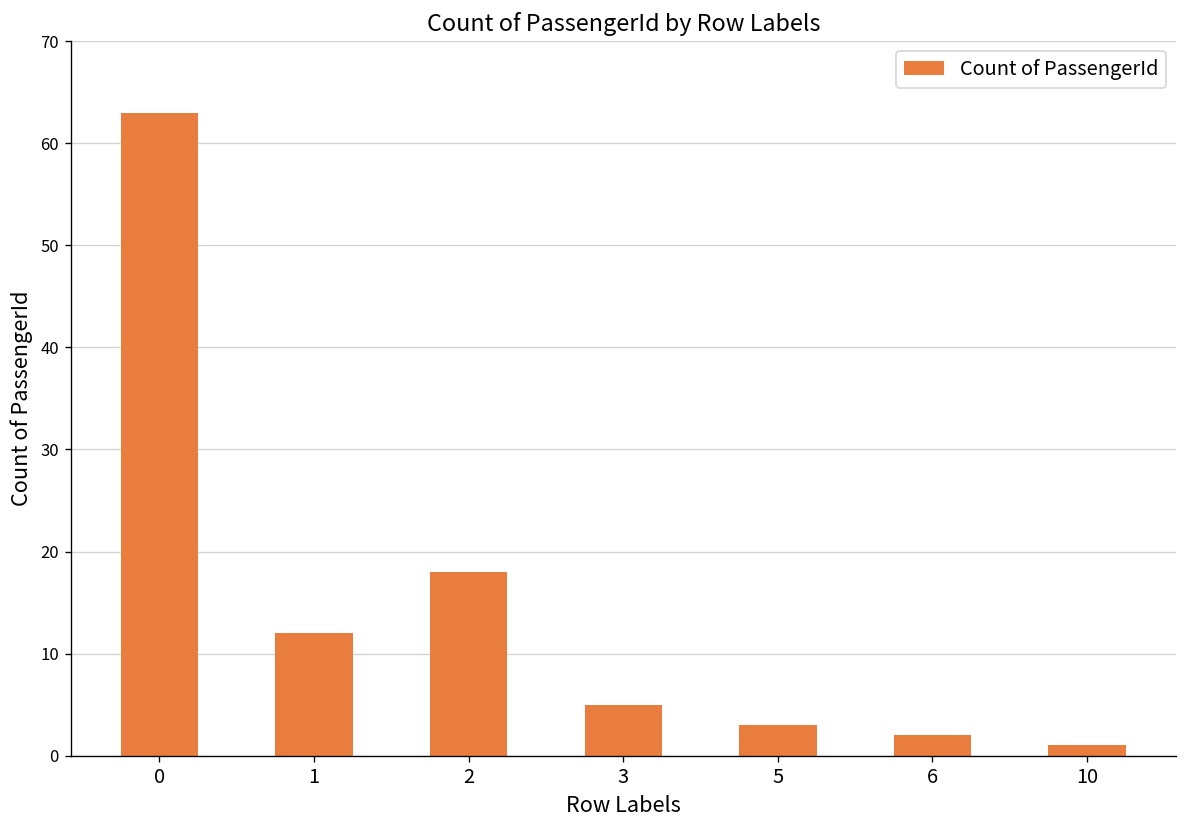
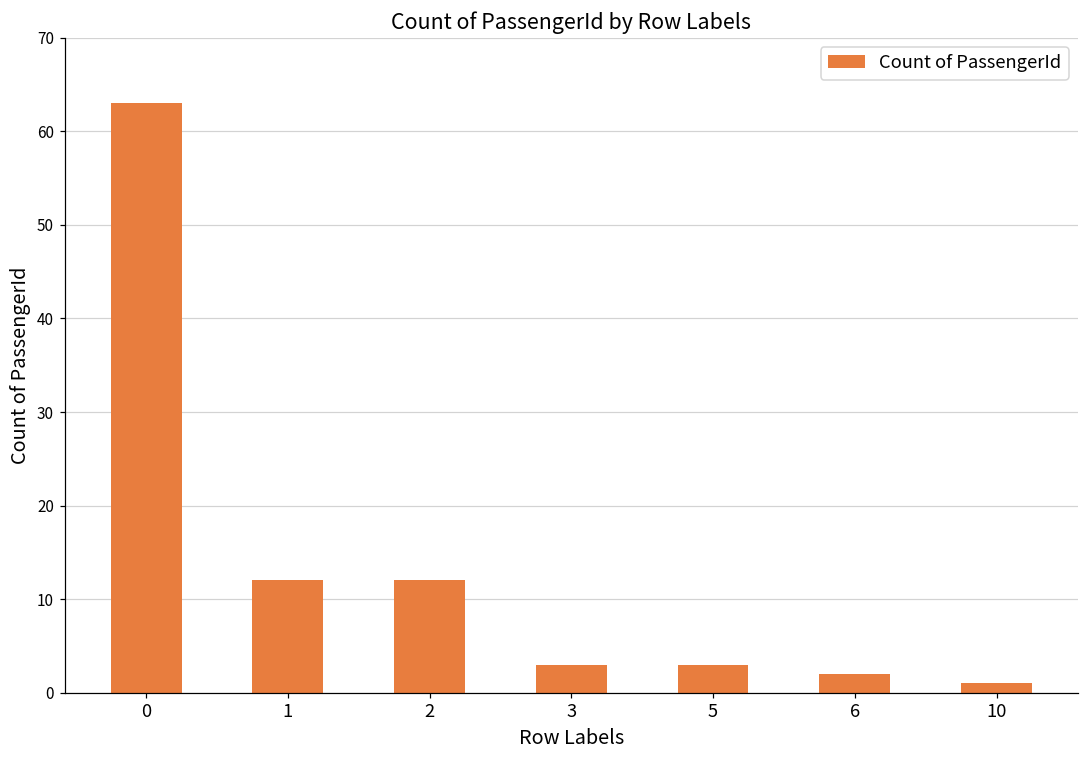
  {
    "0": 63,
    "1": 12,
-   "2": 18,
-   "3": 5,
+   "2": 12,
+   "3": 3,
    "5": 3,
    "6": 2,
    "10": 1
  }
